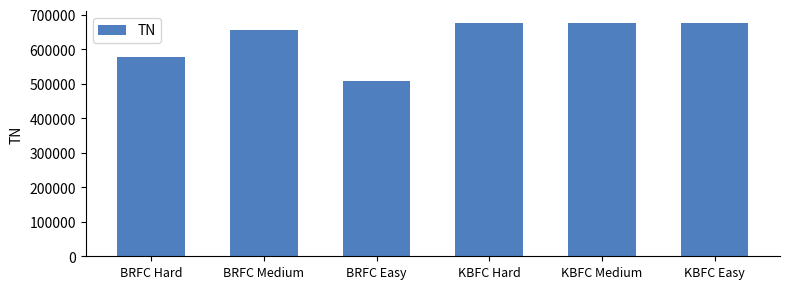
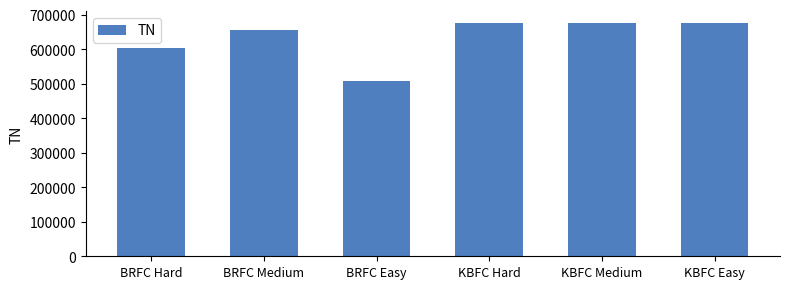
  {
-   "BRFC Hard": 580000,
+   "BRFC Hard": 600000,
    "BRFC Medium": 650000,
    "BRFC Easy": 510000,
    "KBFC Hard": 680000,
    "KBFC Medium": 680000,
    "KBFC Easy": 680000
  }
